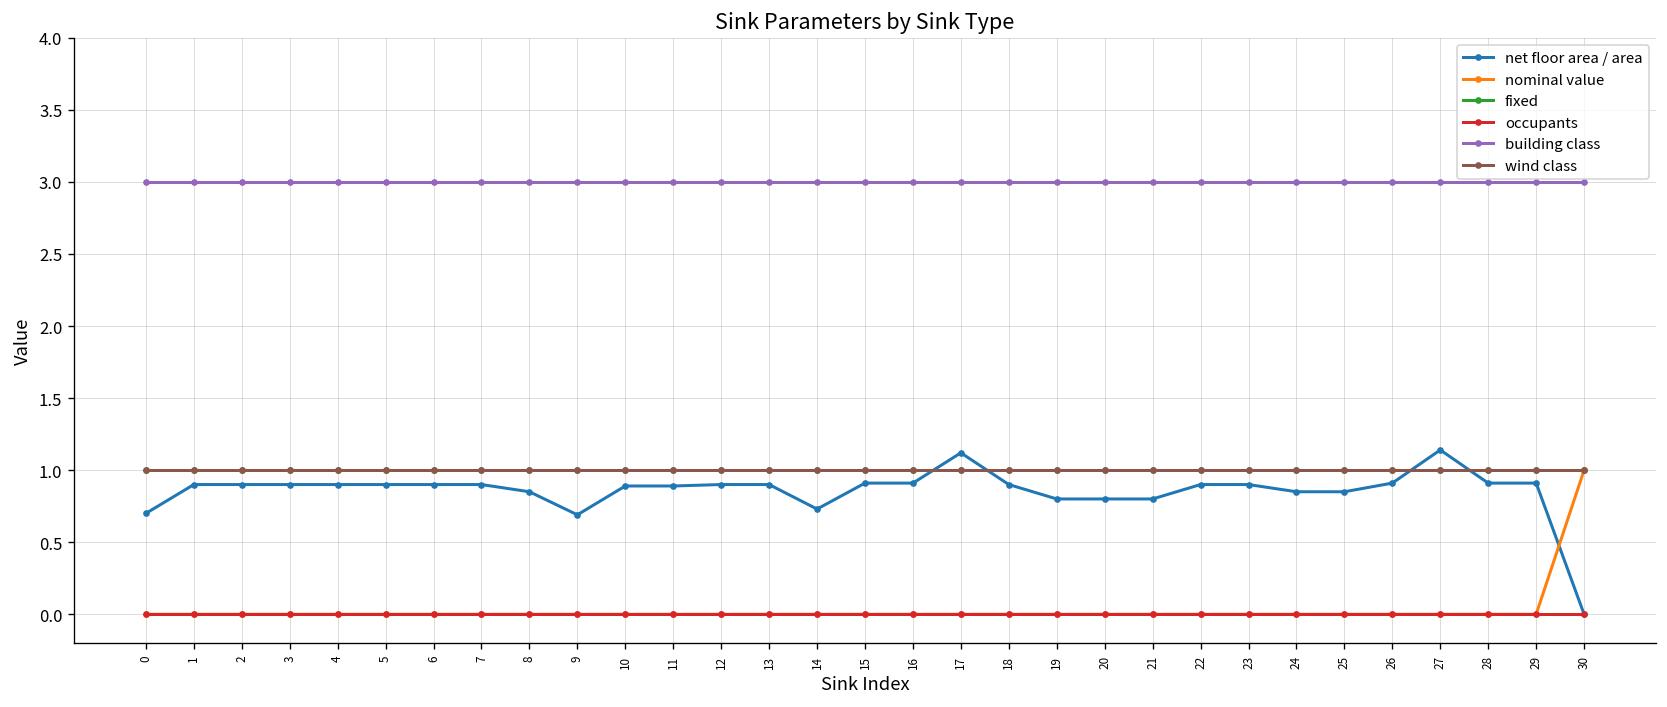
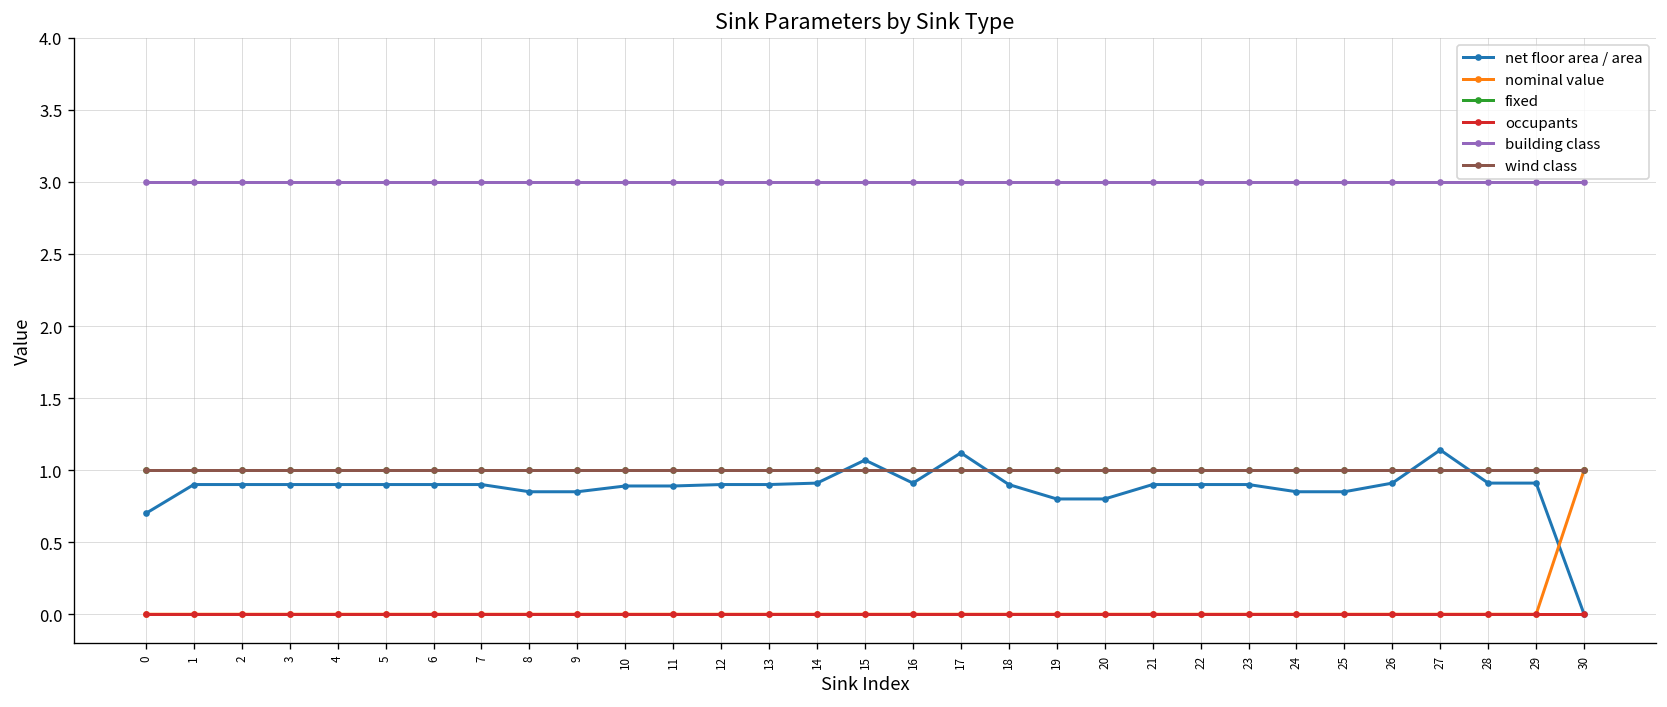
  {
    "net floor area / area": {
      "0": 0.70,
      "1": 0.90,
      "2": 0.90,
      "3": 0.90,
      "4": 0.90,
      "5": 0.90,
      "6": 0.90,
      "7": 0.90,
      "8": 0.85,
-     "9": 0.69,
+     "9": 0.85,
      "10": 0.89,
      "11": 0.89,
      "12": 0.90,
      "13": 0.90,
-     "14": 0.73,
-     "15": 0.91,
+     "14": 0.91,
+     "15": 1.07,
      "16": 0.91,
      "17": 1.12,
      "18": 0.90,
      "19": 0.80,
      "20": 0.80,
-     "21": 0.8,
+     "21": 0.9,
      "22": 0.90,
      "23": 0.90,
      "24": 0.85,
      "25": 0.85,
      "26": 0.91,
      "27": 1.14,
      "28": 0.91,
      "29": 0.91
    },
    "wind class": {
      "0": 1.00,
      "1": 1.00,
      "2": 1.00,
      "3": 1.00,
      "4": 1.00,
      "5": 1.00,
      "6": 1.00,
      "7": 1.00,
      "8": 1.00,
      "9": 1.00,
      "10": 1.00,
      "11": 1.00,
      "12": 1.00,
      "13": 1.00,
      "14": 1.00,
      "15": 1.00,
      "16": 1.00,
      "17": 1.00,
      "18": 1.00,
      "19": 1.00,
      "20": 1.00,
      "21": 1.00,
      "22": 1.00,
      "23": 1.00,
      "24": 1.00,
      "25": 1.00,
      "26": 1.00,
      "27": 1.00,
      "28": 1.00,
      "29": 1.00
    },
    "building class": {
      "0": 3.00,
      "1": 3.00,
      "2": 3.00,
      "3": 3.00,
      "4": 3.00,
      "5": 3.00,
      "6": 3.00,
      "7": 3.00,
      "8": 3.00,
      "9": 3.00,
      "10": 3.00,
      "11": 3.00,
      "12": 3.00,
      "13": 3.00,
      "14": 3.00,
      "15": 3.00,
      "16": 3.00,
      "17": 3.00,
      "18": 3.00,
      "19": 3.00,
      "20": 3.00,
      "21": 3.00,
      "22": 3.00,
      "23": 3.00,
      "24": 3.00,
      "25": 3.00,
      "26": 3.00,
      "27": 3.00
    }
  }
